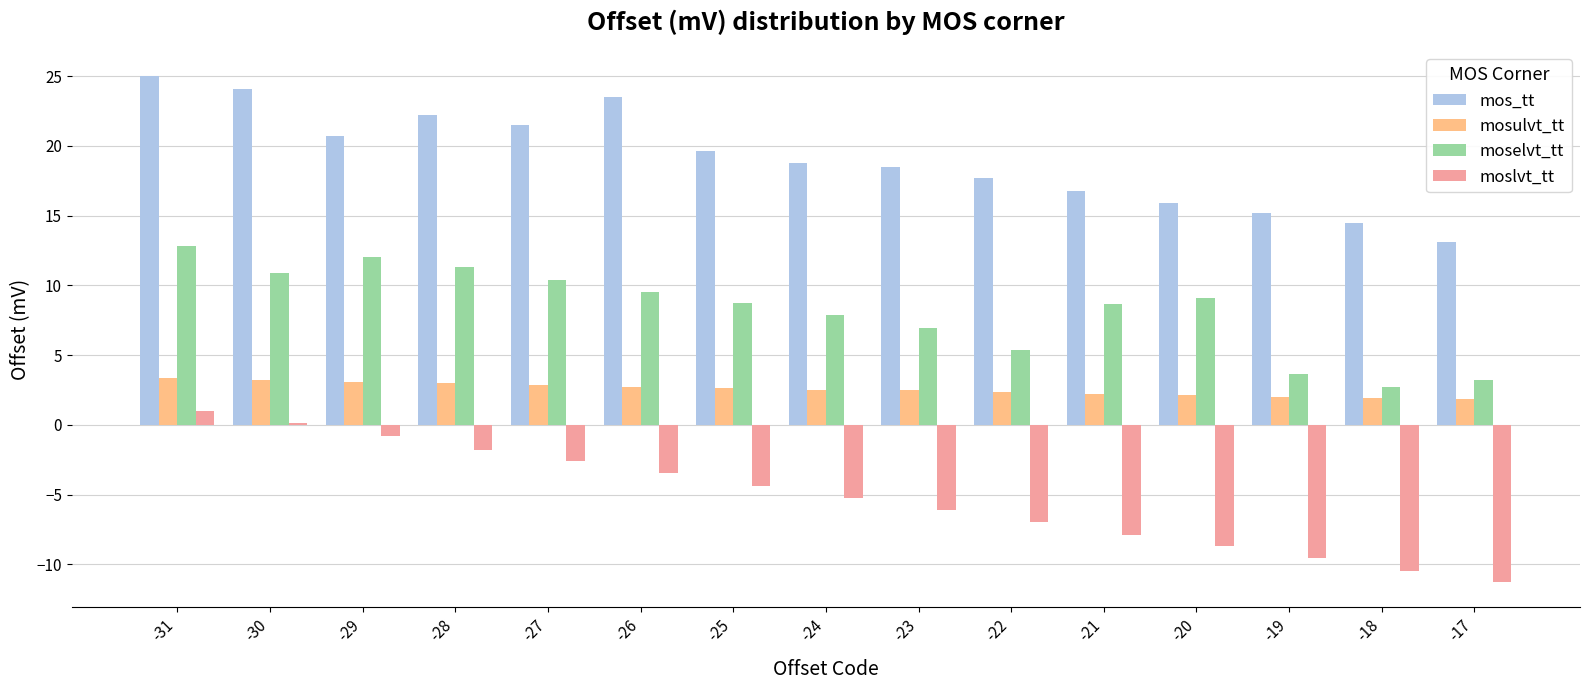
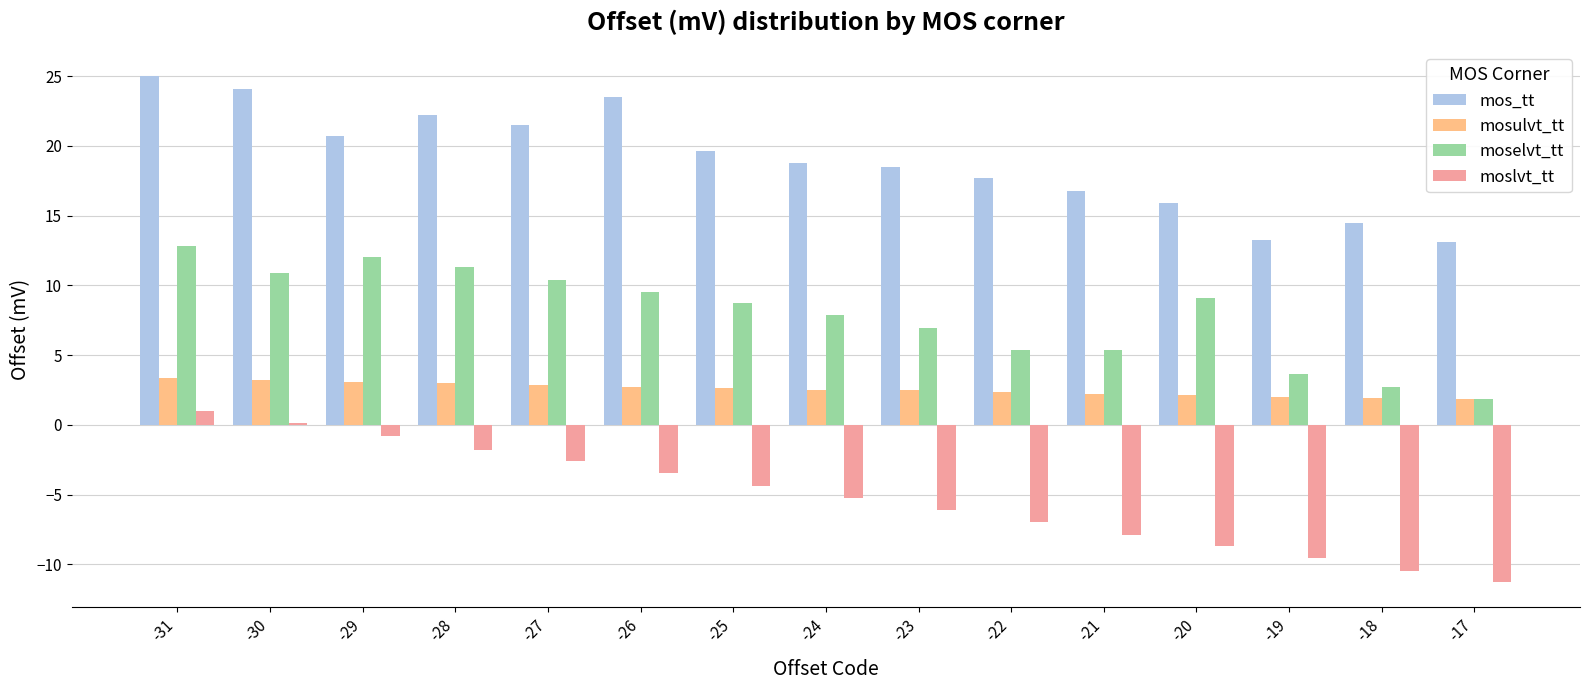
  {
    "mos_tt": {
      "-31": 25.0,
      "-30": 24.0,
      "-29": 20.7,
      "-28": 22.2,
      "-27": 21.5,
      "-26": 23.5,
      "-25": 19.7,
      "-24": 18.8,
      "-23": 18.5,
      "-22": 17.7,
      "-21": 16.8,
      "-20": 15.9,
-     "-19": 15.2,
+     "-19": 13.3,
      "-18": 14.5,
      "-17": 13.1
    },
    "moselvt_tt": {
      "-31": 12.8,
      "-30": 10.9,
      "-29": 12.1,
      "-28": 11.3,
      "-27": 10.4,
      "-26": 9.5,
      "-25": 8.7,
      "-24": 7.9,
      "-23": 6.9,
      "-22": 5.4,
-     "-21": 8.7,
+     "-21": 5.3,
      "-20": 9.1,
      "-19": 3.6,
      "-18": 2.7,
-     "-17": 3.2
+     "-17": 1.8
    }
  }
